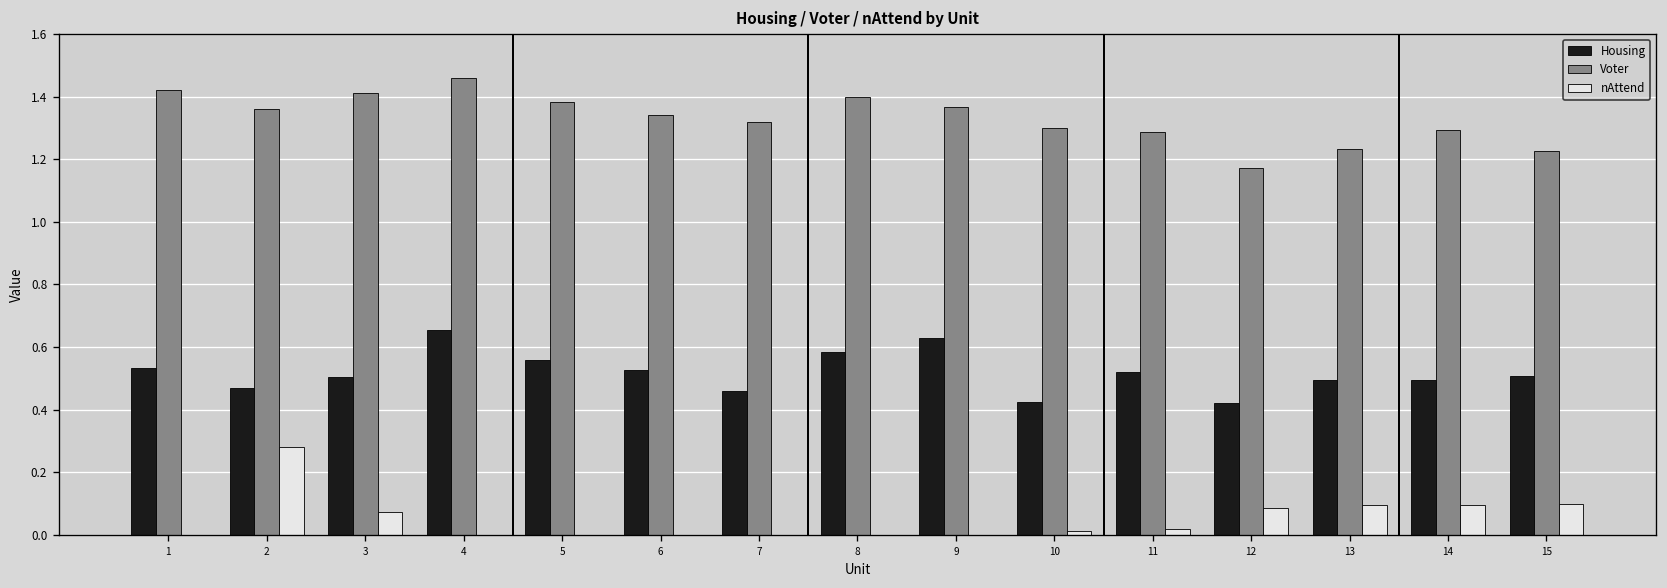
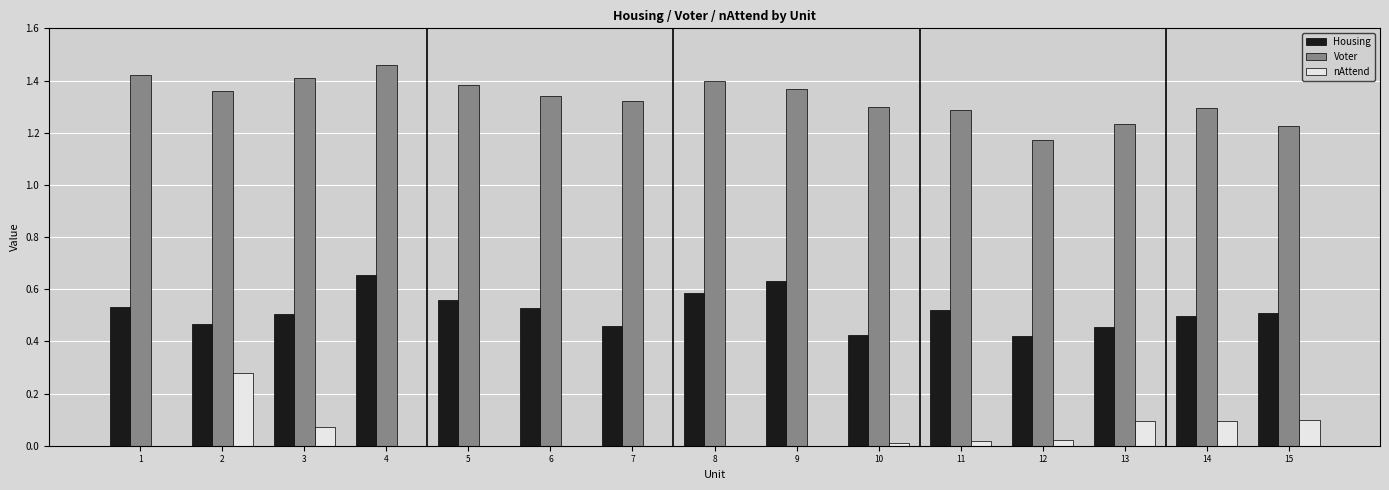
  {
    "Housing": {
      "1": 0.53,
      "2": 0.47,
      "3": 0.50,
      "4": 0.66,
      "5": 0.56,
      "6": 0.53,
      "7": 0.46,
      "8": 0.58,
      "9": 0.63,
      "10": 0.43,
      "11": 0.52,
      "12": 0.42,
-     "13": 0.49,
+     "13": 0.45,
      "14": 0.50,
      "15": 0.51
    },
    "Voter": {
      "1": 1.42,
      "2": 1.36,
      "3": 1.41,
      "4": 1.46,
      "5": 1.38,
      "6": 1.34,
      "7": 1.32,
      "8": 1.40,
      "9": 1.37,
      "10": 1.30,
      "11": 1.29,
      "12": 1.17,
      "13": 1.23,
      "14": 1.29,
      "15": 1.23
    },
    "nAttend": {
      "1": 0.00,
      "2": 0.28,
      "3": 0.07,
      "4": 0.00,
      "5": 0.00,
      "6": 0.00,
      "7": 0.00,
      "8": 0.00,
      "9": 0.00,
      "10": 0.01,
      "11": 0.02,
-     "12": 0.09,
+     "12": 0.02,
      "13": 0.10,
      "14": 0.09,
      "15": 0.10
    }
  }
